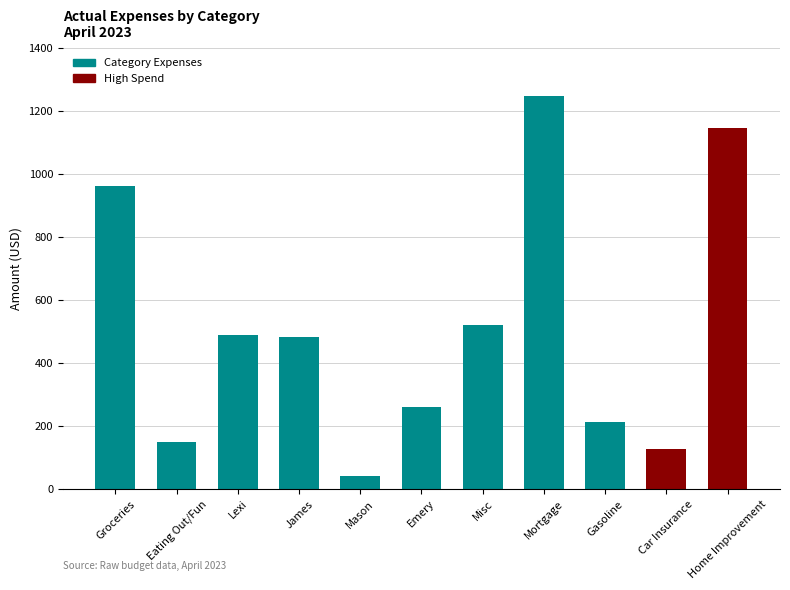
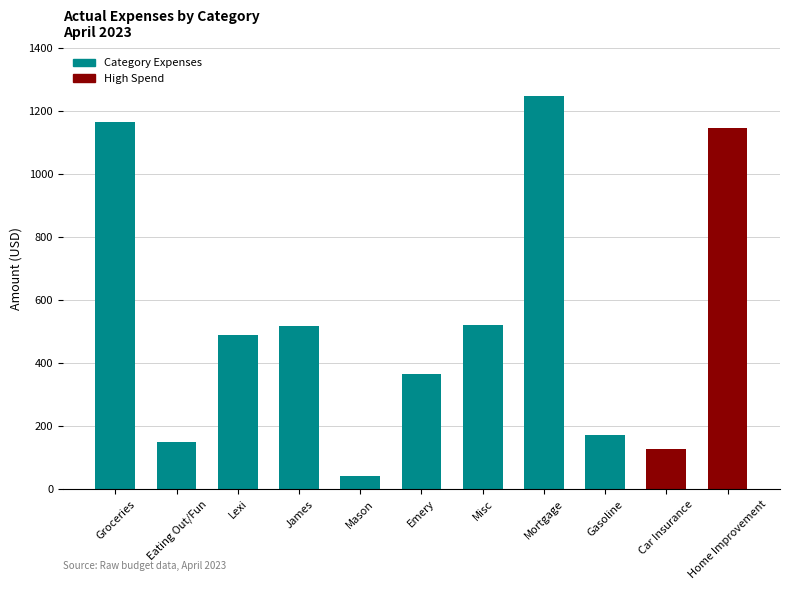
  {
-   "Groceries": 960,
+   "Groceries": 1160,
    "Eating Out/Fun": 150,
    "Lexi": 490,
-   "James": 480,
+   "James": 520,
    "Mason": 40,
-   "Emery": 260,
+   "Emery": 360,
    "Misc": 520,
    "Mortgage": 1250,
-   "Gasoline": 210,
+   "Gasoline": 170,
    "Car Insurance": 130,
    "Home Improvement": 1150
  }
